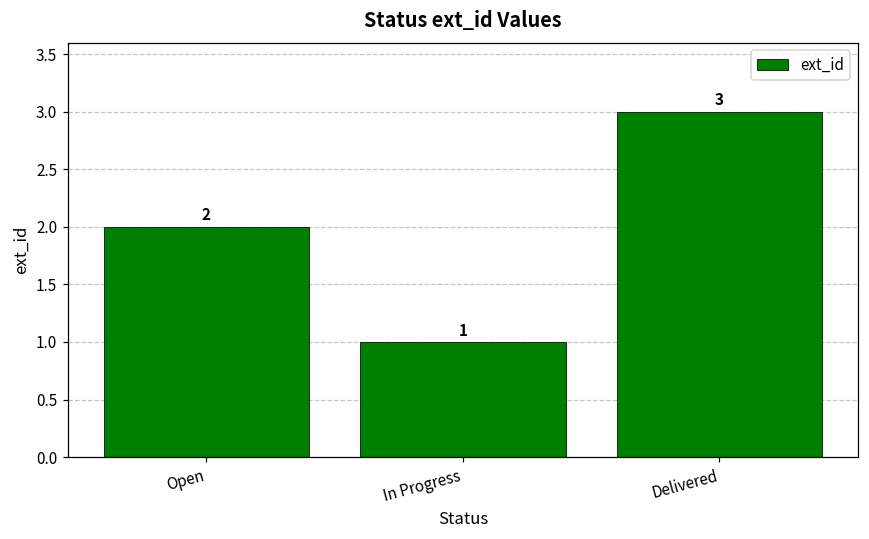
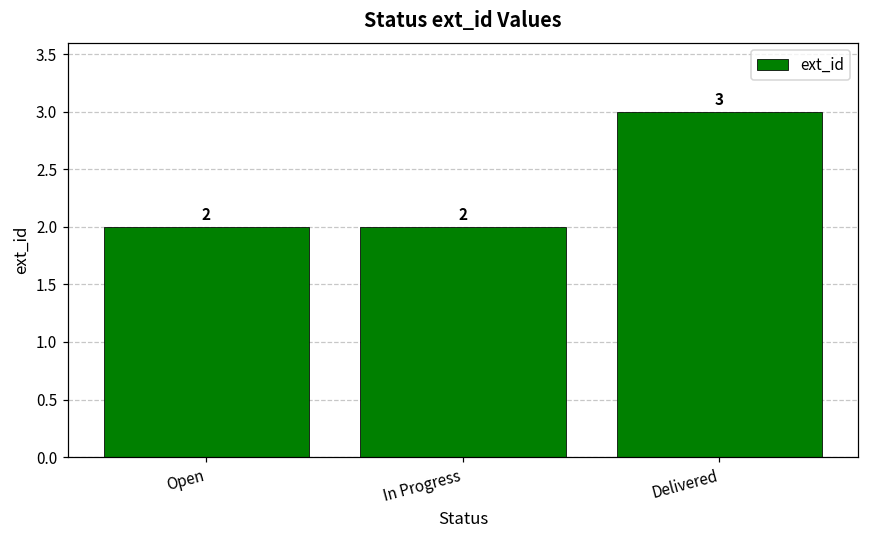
  {
    "Open": 2,
-   "In Progress": 1,
+   "In Progress": 2,
    "Delivered": 3
  }
